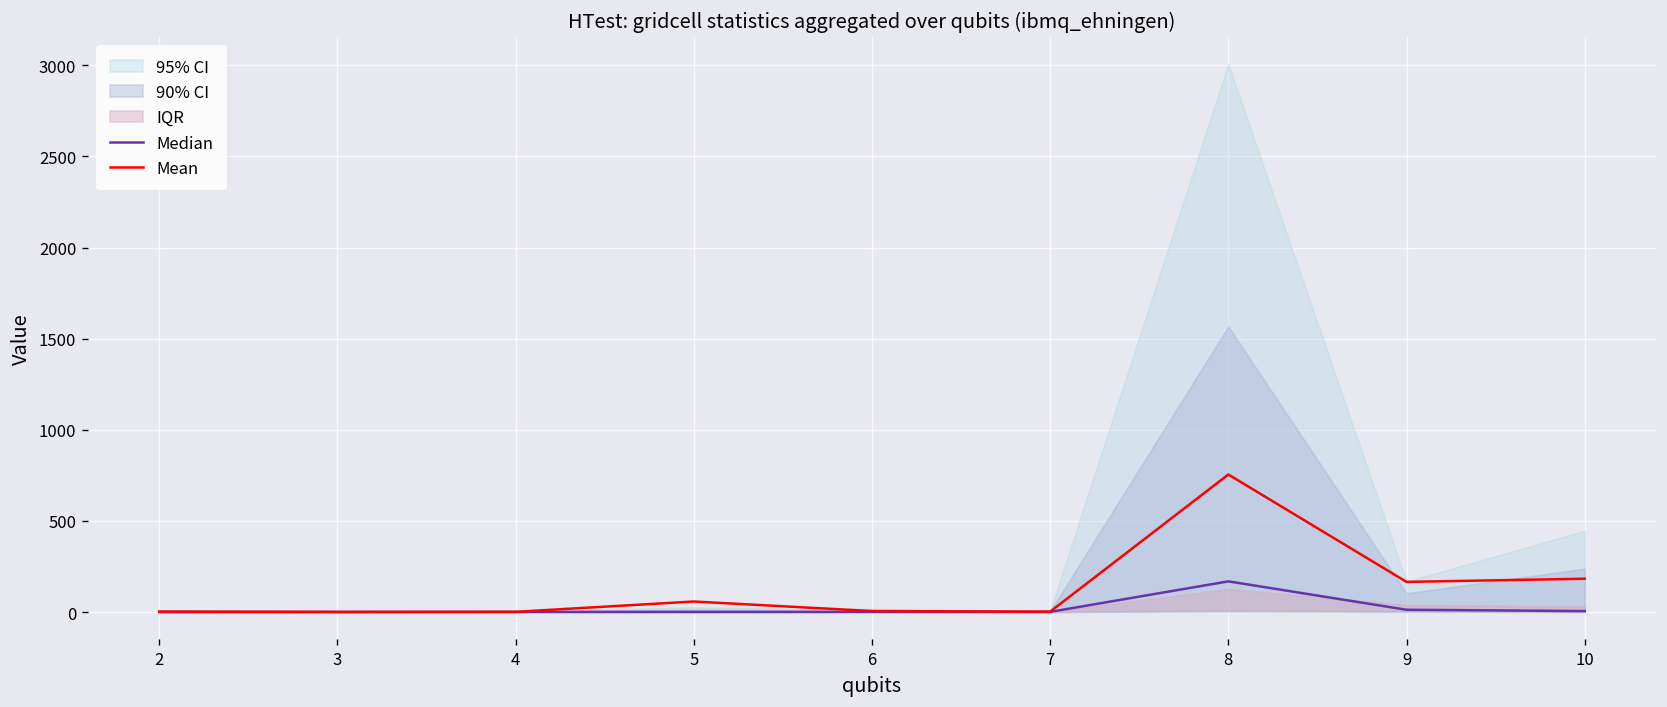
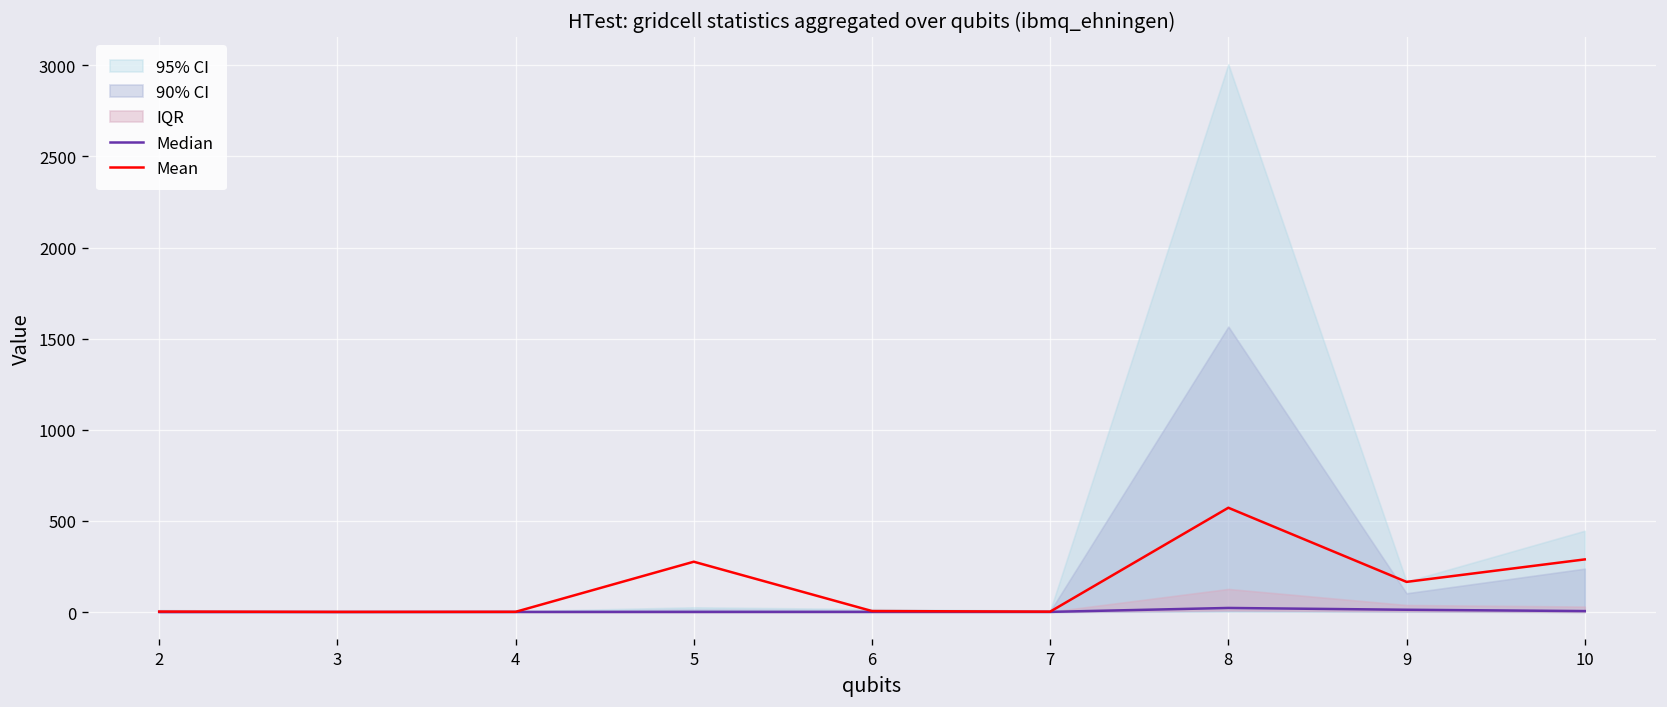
  {
    "Median": {
-     "8": 170,
+     "8": 20,
      "9": 10,
      "10": 10
    },
    "Mean": {
-     "5": 60,
-     "8": 750,
-     "10": 180
+     "5": 280,
+     "8": 570,
+     "10": 290
    }
  }
